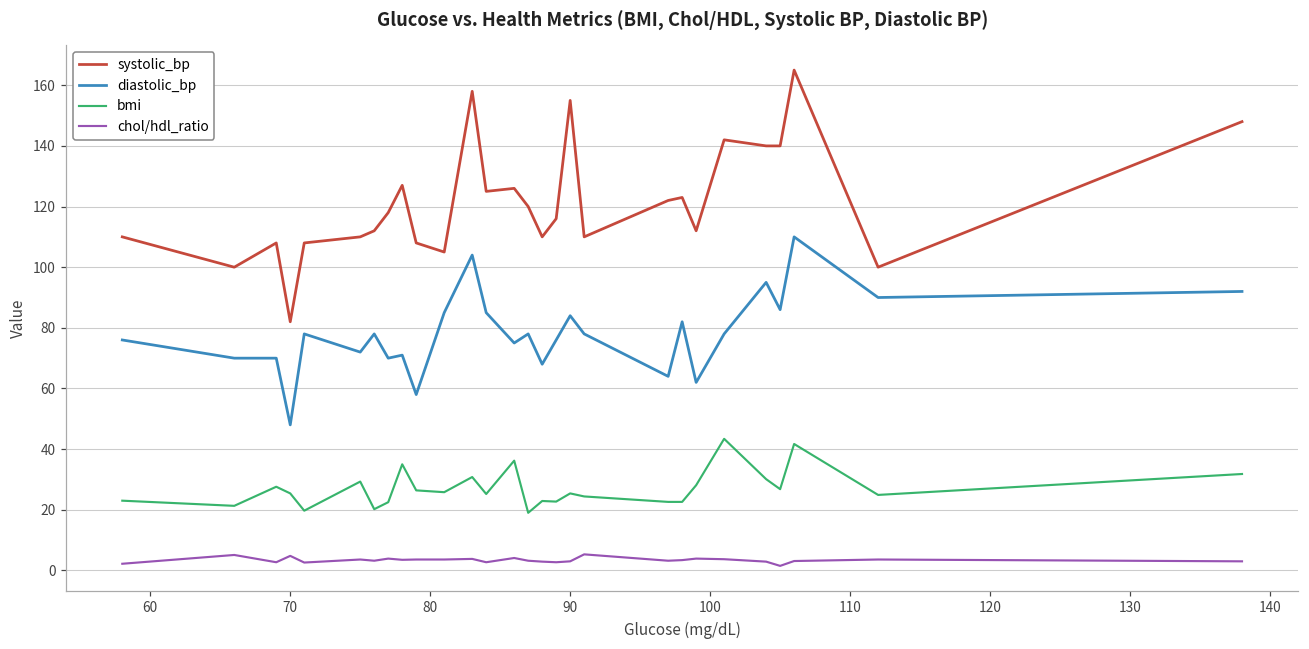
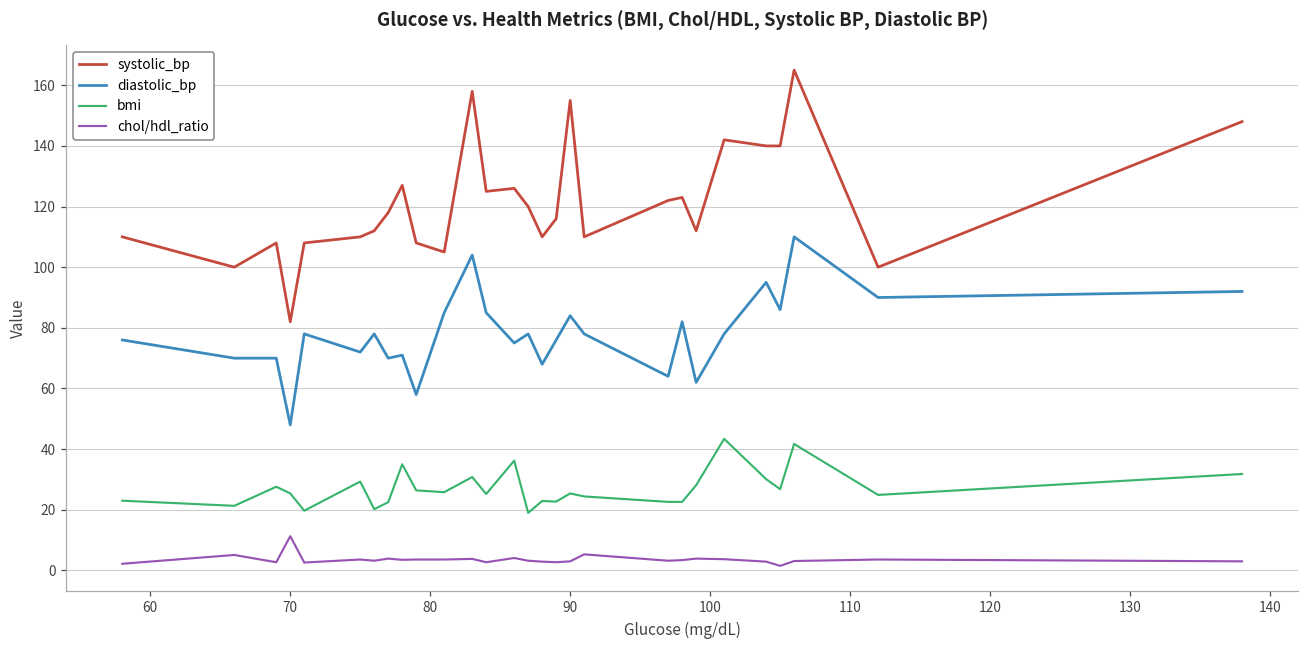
  {
    "systolic_bp": {
      "70": 82,
      "90": 155
    },
    "diastolic_bp": {
      "70": 48,
      "90": 84
    },
    "bmi": {
      "70": 25,
      "90": 25
    },
    "chol/hdl_ratio": {
-     "70": 5,
+     "70": 11,
      "90": 3
    }
  }
